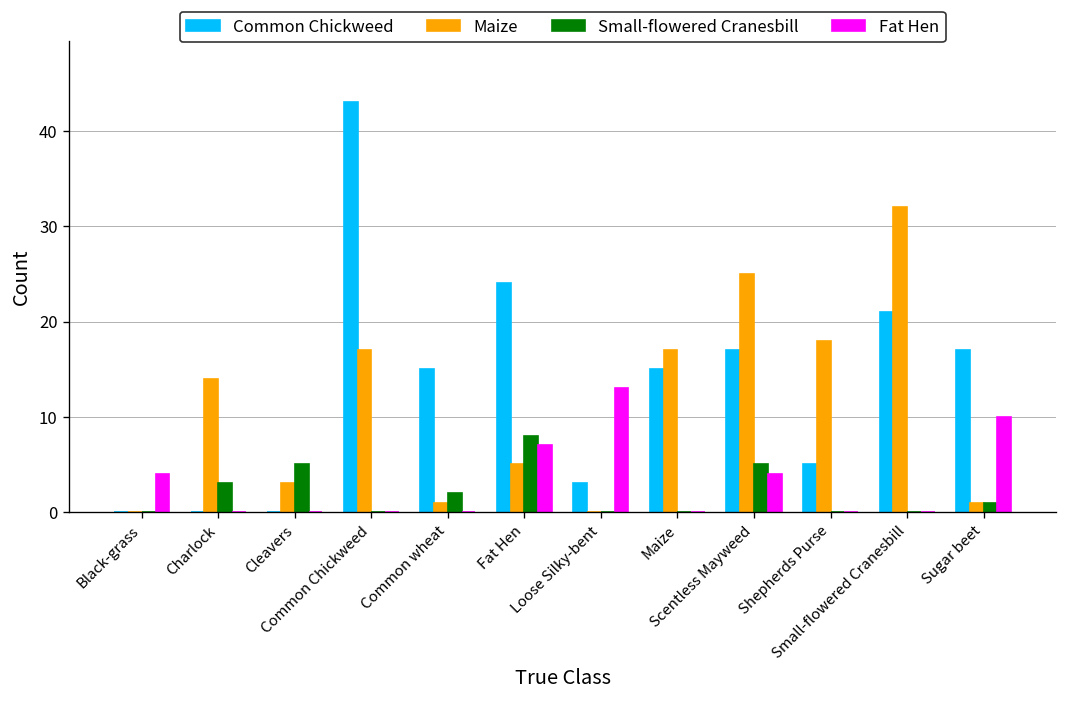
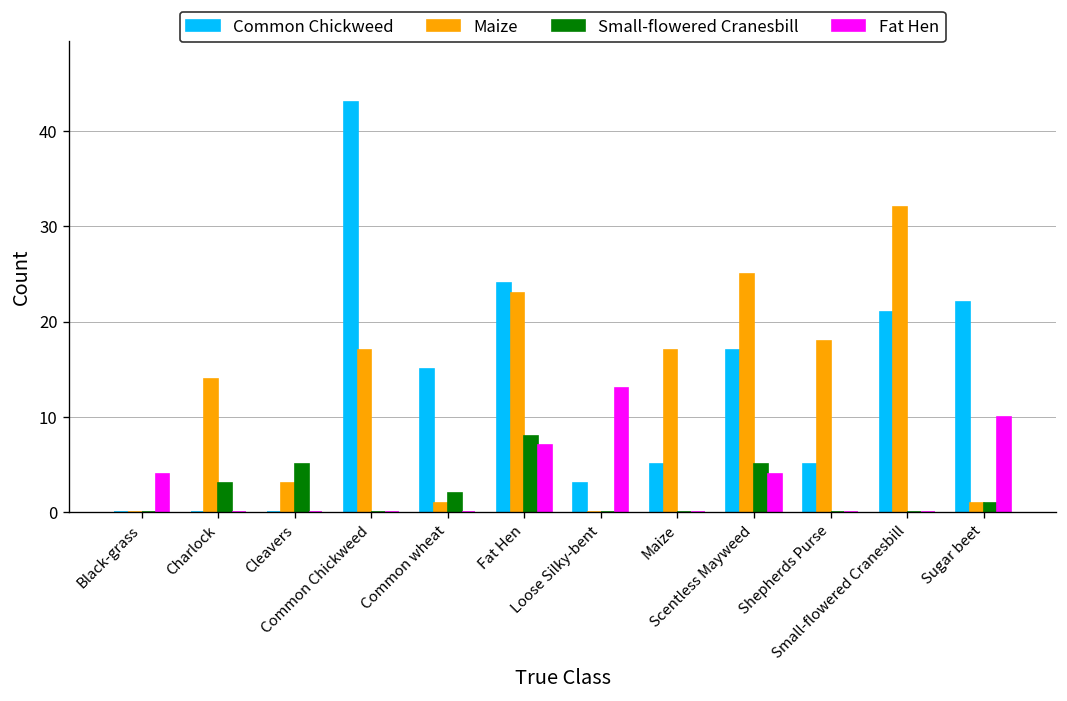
  {
    "Common Chickweed": {
      "Black-grass": 0,
      "Charlock": 0,
      "Cleavers": 0,
      "Common Chickweed": 43,
      "Common wheat": 15,
      "Fat Hen": 24,
      "Loose Silky-bent": 3,
-     "Maize": 15,
+     "Maize": 5,
      "Scentless Mayweed": 17,
      "Shepherds Purse": 5,
      "Small-flowered Cranesbill": 21,
-     "Sugar beet": 17
+     "Sugar beet": 22
    },
    "Maize": {
      "Black-grass": 0,
      "Charlock": 14,
      "Cleavers": 3,
      "Common Chickweed": 17,
      "Common wheat": 1,
-     "Fat Hen": 5,
+     "Fat Hen": 23,
      "Loose Silky-bent": 0,
      "Maize": 17,
      "Scentless Mayweed": 25,
      "Shepherds Purse": 18,
      "Small-flowered Cranesbill": 32,
      "Sugar beet": 1
    },
    "Small-flowered Cranesbill": {
      "Black-grass": 0,
      "Charlock": 3,
      "Cleavers": 5,
      "Common Chickweed": 0,
      "Common wheat": 2,
      "Fat Hen": 8,
      "Loose Silky-bent": 0,
      "Maize": 0,
      "Scentless Mayweed": 5,
      "Shepherds Purse": 0,
      "Small-flowered Cranesbill": 0,
      "Sugar beet": 1
    },
    "Fat Hen": {
      "Black-grass": 4,
      "Charlock": 0,
      "Cleavers": 0,
      "Common Chickweed": 0,
      "Common wheat": 0,
      "Fat Hen": 7,
      "Loose Silky-bent": 13,
      "Maize": 0,
      "Scentless Mayweed": 4,
      "Shepherds Purse": 0,
      "Small-flowered Cranesbill": 0,
      "Sugar beet": 10
    }
  }
